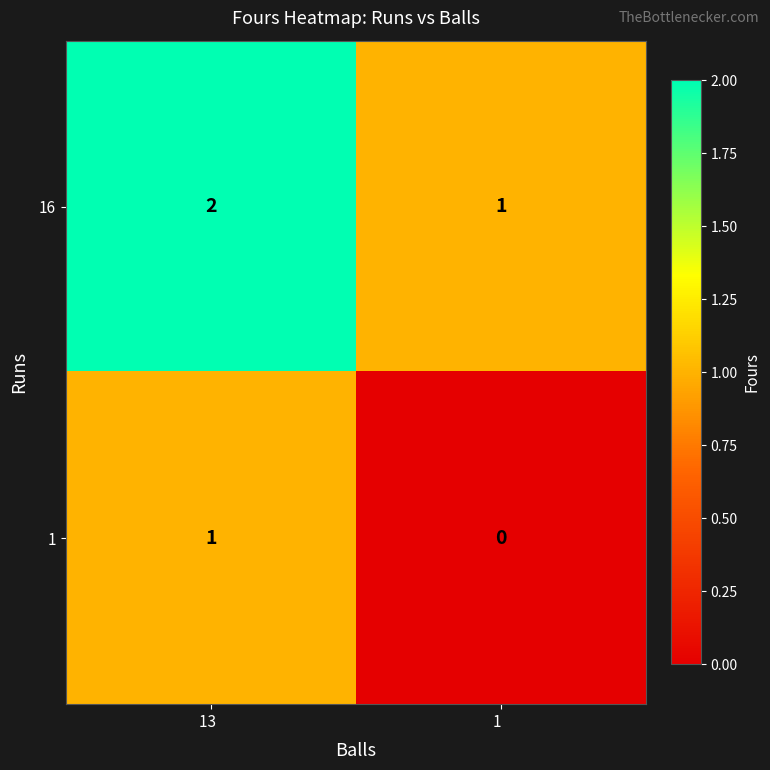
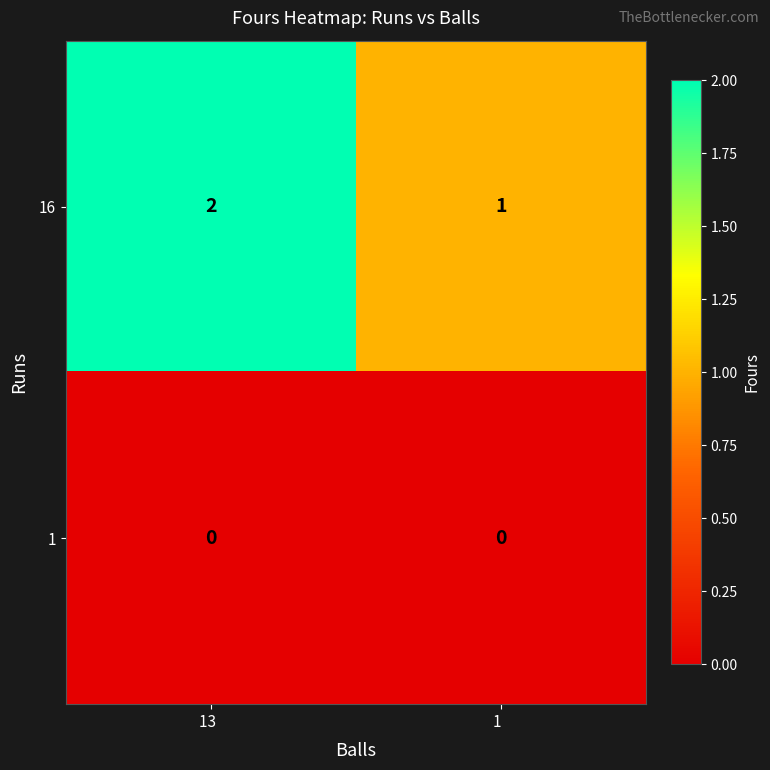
  {
    "16": {
      "13": 2,
      "1": 1
    },
    "1": {
-     "13": 1,
+     "13": 0,
      "1": 0
    }
  }
